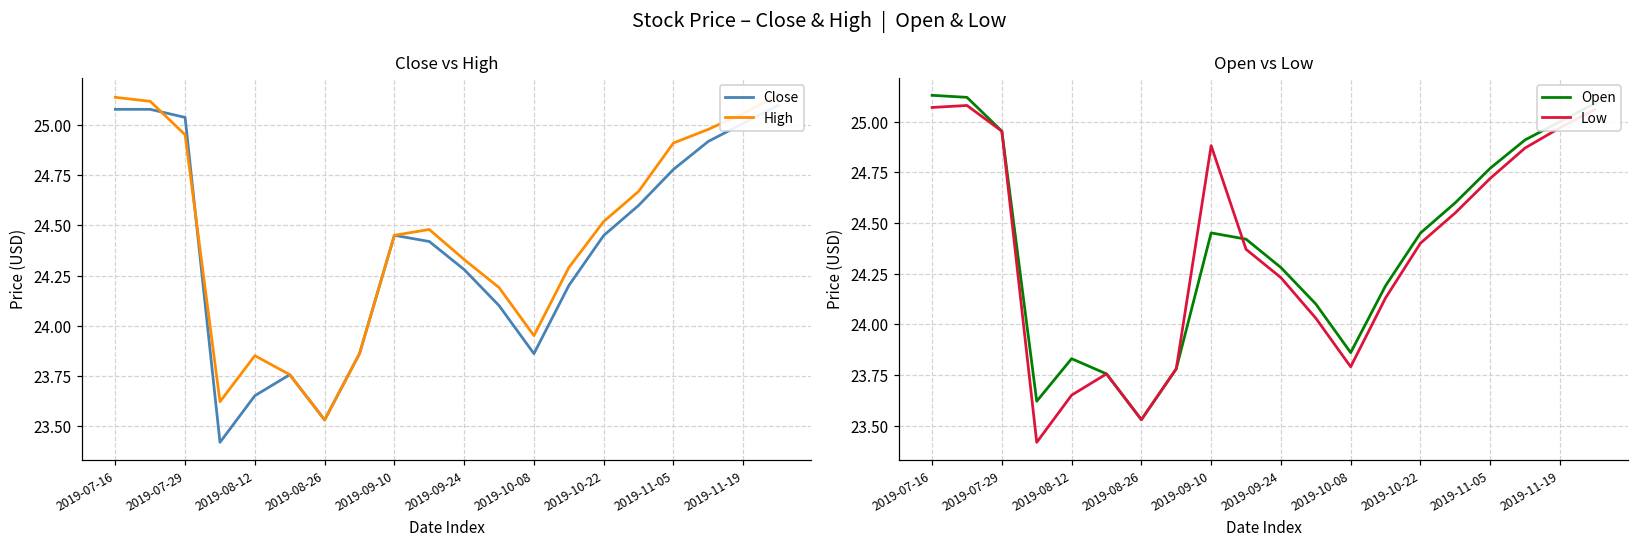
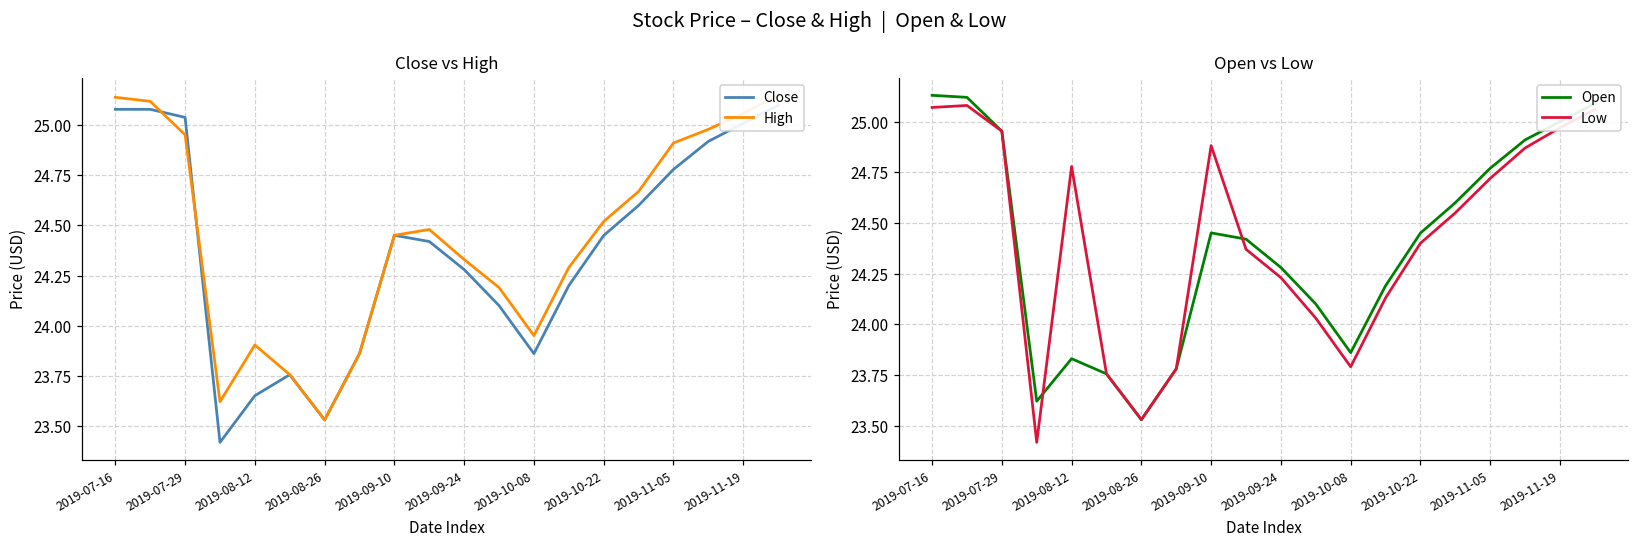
  {
    "Close vs High": {
      "Close": {
        "2019-07-16": 25.08,
        "2019-07-29": 25.04,
        "2019-08-12": 23.65,
        "2019-09-24": 24.28,
        "2019-10-08": 23.86,
        "2019-10-22": 24.45,
        "2019-11-05": 24.78
      },
      "High": {
        "2019-07-16": 25.14,
        "2019-07-29": 24.95,
-       "2019-08-12": 23.85,
+       "2019-08-12": 23.90,
        "2019-09-24": 24.33,
        "2019-10-08": 23.95,
        "2019-10-22": 24.52,
        "2019-11-05": 24.91
      }
    },
    "Open vs Low": {
      "Open": {
        "2019-07-16": 25.13,
        "2019-08-12": 23.83,
        "2019-09-10": 24.45,
        "2019-09-24": 24.28,
        "2019-10-08": 23.86,
        "2019-10-22": 24.45,
        "2019-11-05": 24.77
      },
      "Low": {
        "2019-07-16": 25.07,
-       "2019-08-12": 23.65,
+       "2019-08-12": 24.78,
        "2019-09-10": 24.88,
        "2019-09-24": 24.23,
        "2019-10-08": 23.79,
        "2019-10-22": 24.40,
        "2019-11-05": 24.72
      }
    }
  }
